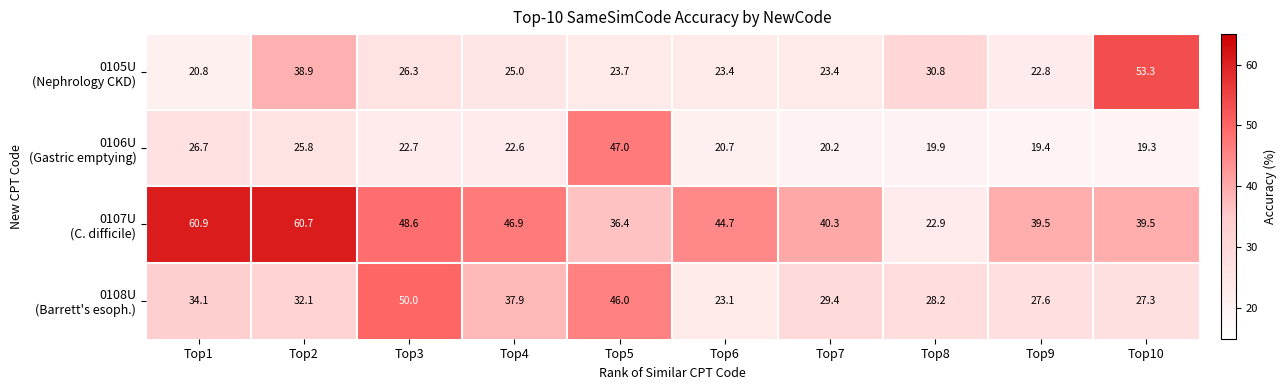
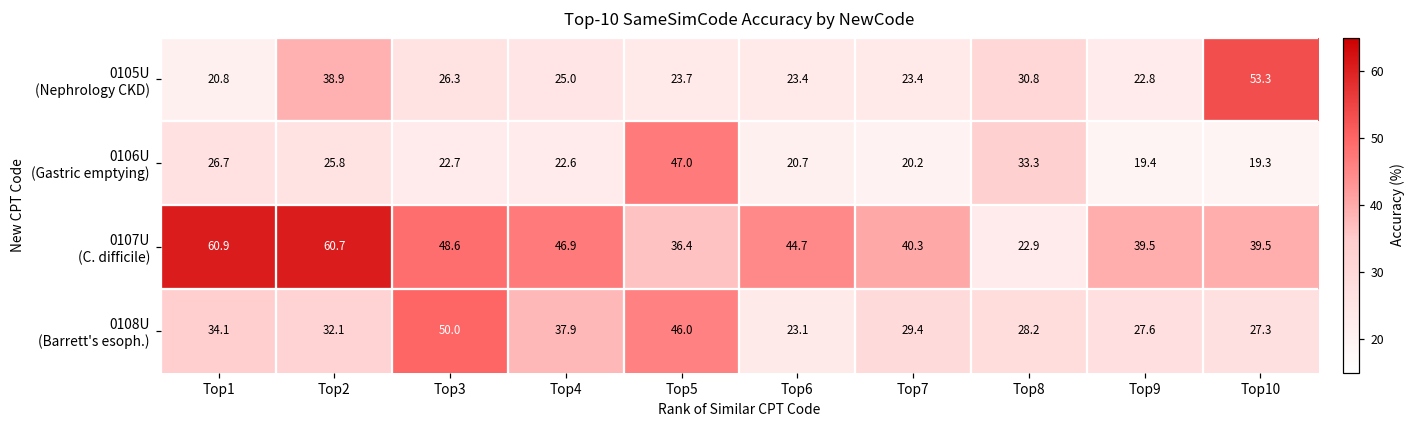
  {
    "0105U (Nephrology CKD)": {
      "Top1": 20.8,
      "Top2": 38.9,
      "Top3": 26.3,
      "Top4": 25.0,
      "Top5": 23.7,
      "Top6": 23.4,
      "Top7": 23.4,
      "Top8": 30.8,
      "Top9": 22.8,
      "Top10": 53.3
    },
    "0106U (Gastric emptying)": {
      "Top1": 26.7,
      "Top2": 25.8,
      "Top3": 22.7,
      "Top4": 22.6,
      "Top5": 47.0,
      "Top6": 20.7,
      "Top7": 20.2,
-     "Top8": 19.9,
+     "Top8": 33.3,
      "Top9": 19.4,
      "Top10": 19.3
    },
    "0107U (C. difficile)": {
      "Top1": 60.9,
      "Top2": 60.7,
      "Top3": 48.6,
      "Top4": 46.9,
      "Top5": 36.4,
      "Top6": 44.7,
      "Top7": 40.3,
      "Top8": 22.9,
      "Top9": 39.5,
      "Top10": 39.5
    },
    "0108U (Barrett's esoph.)": {
      "Top1": 34.1,
      "Top2": 32.1,
      "Top3": 50.0,
      "Top4": 37.9,
      "Top5": 46.0,
      "Top6": 23.1,
      "Top7": 29.4,
      "Top8": 28.2,
      "Top9": 27.6,
      "Top10": 27.3
    }
  }
